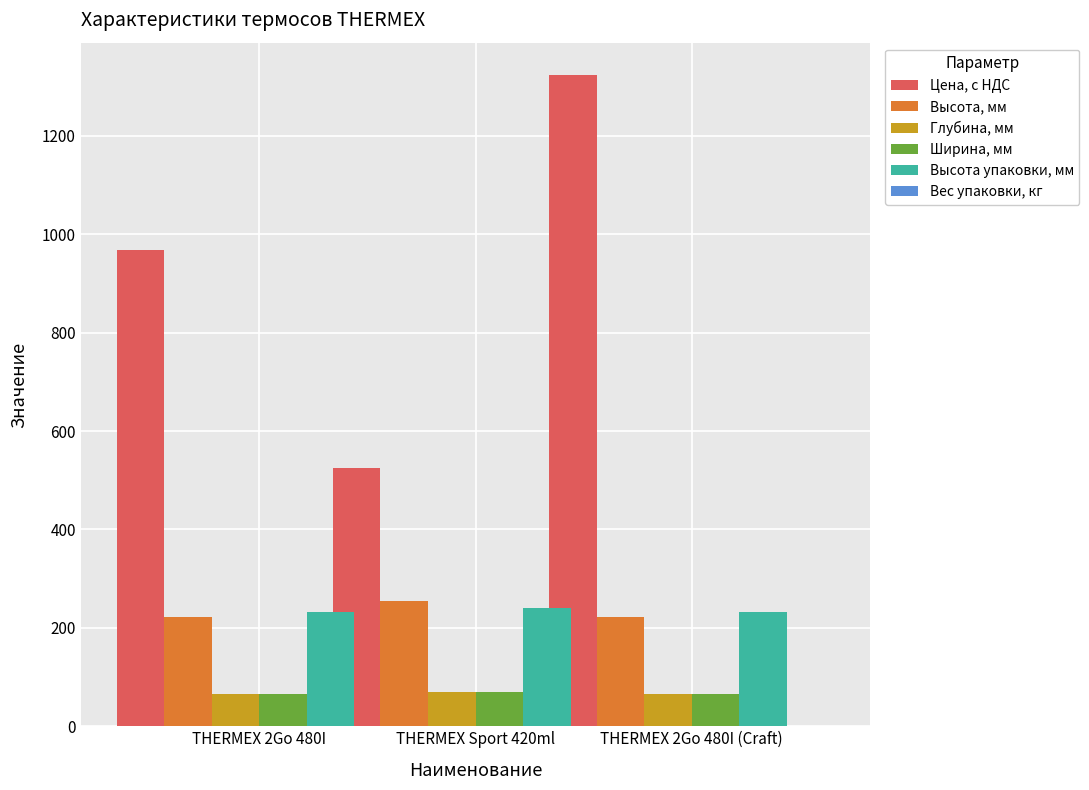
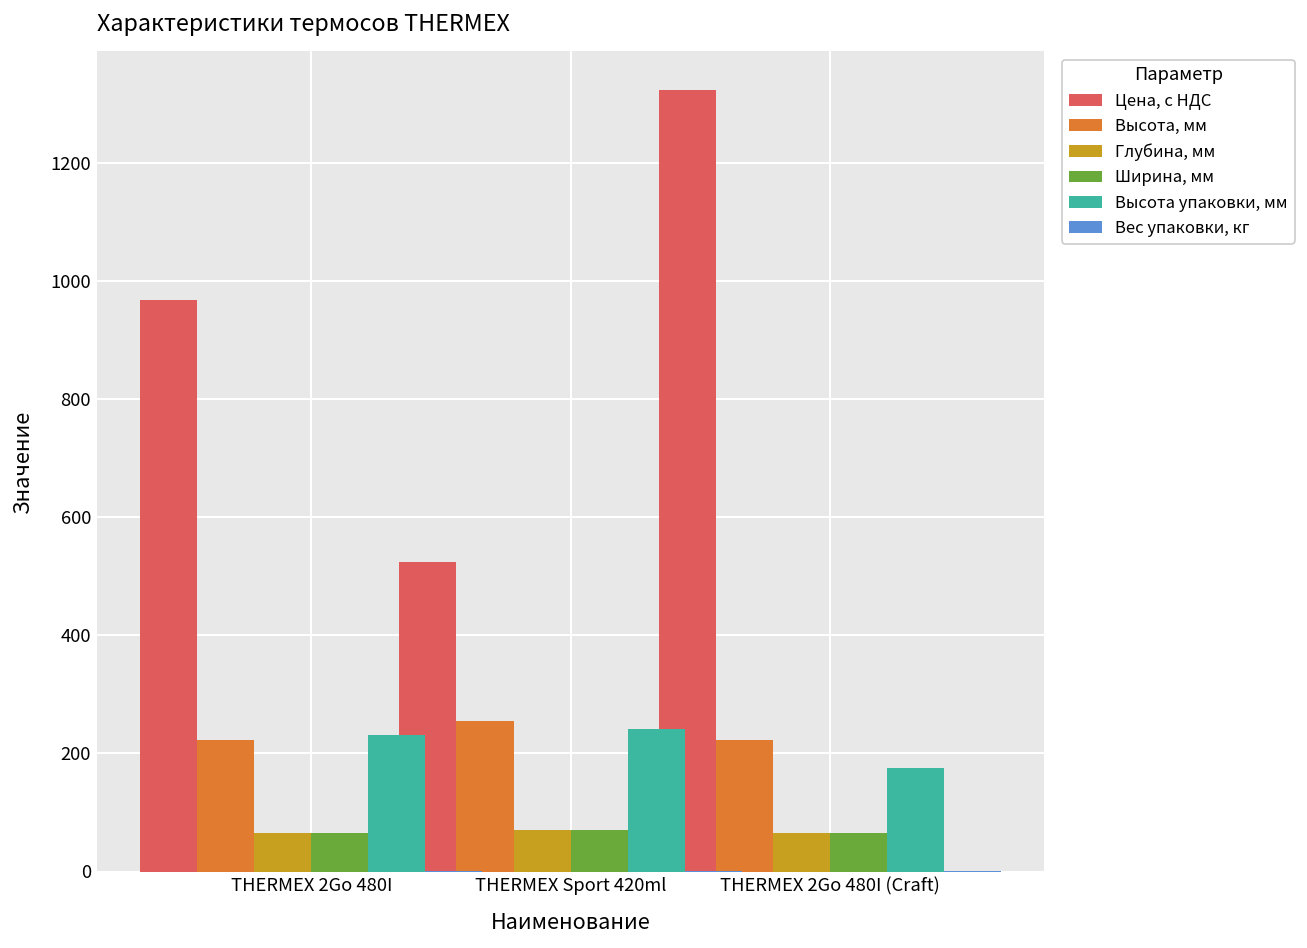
  {
    "Ширина, мм": {
      "THERMEX 2Go 480I": 70,
      "THERMEX Sport 420ml": 70,
      "THERMEX 2Go 480I (Craft)": 70
    },
    "Высота упаковки, мм": {
      "THERMEX 2Go 480I": 230,
      "THERMEX Sport 420ml": 240,
-     "THERMEX 2Go 480I (Craft)": 230
+     "THERMEX 2Go 480I (Craft)": 180
    }
  }
